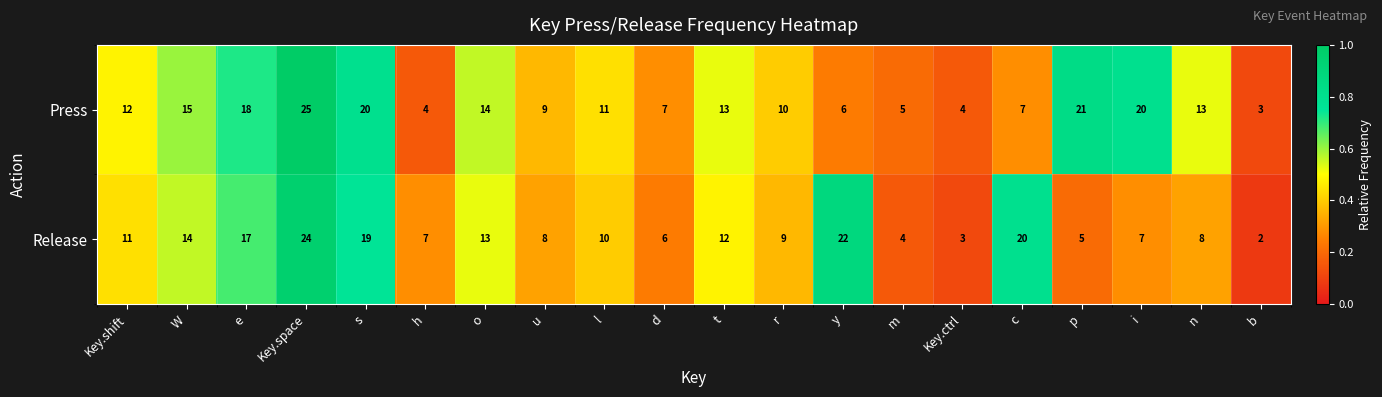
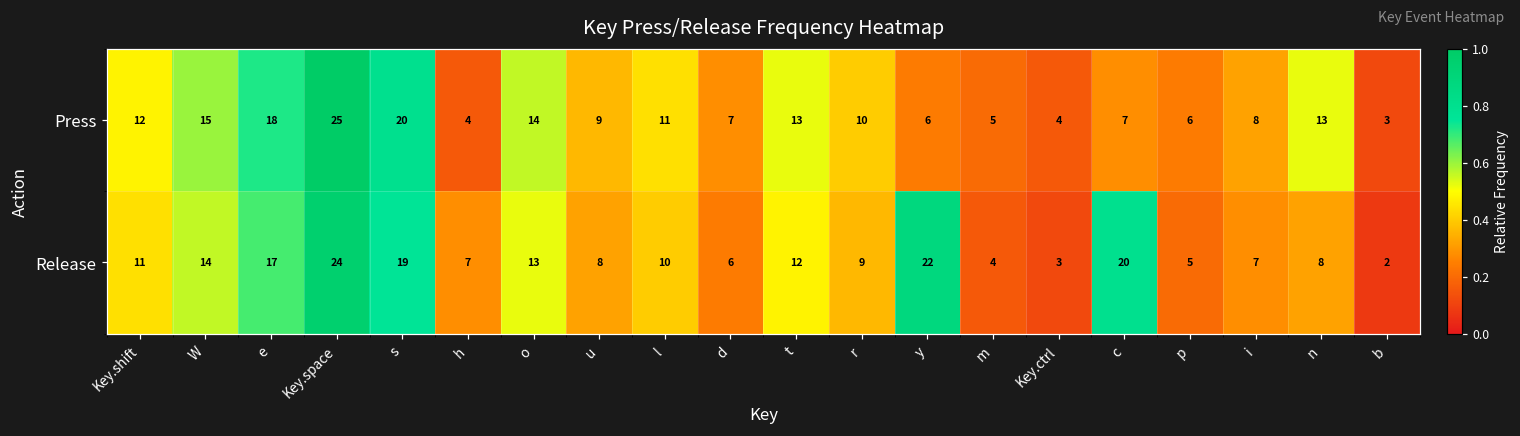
  {
    "Press": {
      "Key.shift": 12,
      "W": 15,
      "e": 18,
      "Key.space": 25,
      "s": 20,
      "h": 4,
      "o": 14,
      "u": 9,
      "l": 11,
      "d": 7,
      "t": 13,
      "r": 10,
      "y": 6,
      "m": 5,
      "Key.ctrl": 4,
      "c": 7,
-     "p": 21,
-     "i": 20,
+     "p": 6,
+     "i": 8,
      "n": 13,
      "b": 3
    },
    "Release": {
      "Key.shift": 11,
      "W": 14,
      "e": 17,
      "Key.space": 24,
      "s": 19,
      "h": 7,
      "o": 13,
      "u": 8,
      "l": 10,
      "d": 6,
      "t": 12,
      "r": 9,
      "y": 22,
      "m": 4,
      "Key.ctrl": 3,
      "c": 20,
      "p": 5,
      "i": 7,
      "n": 8,
      "b": 2
    }
  }
